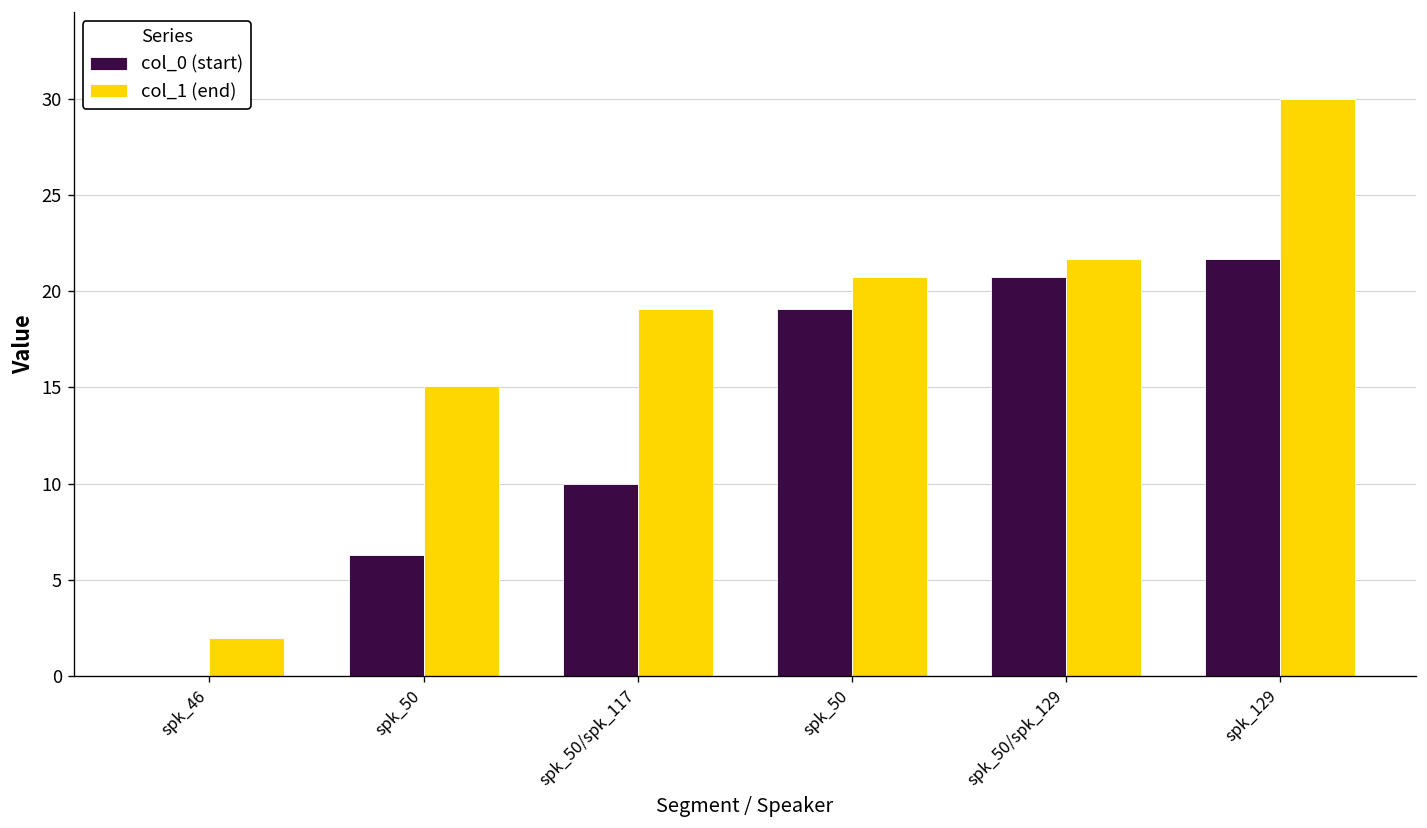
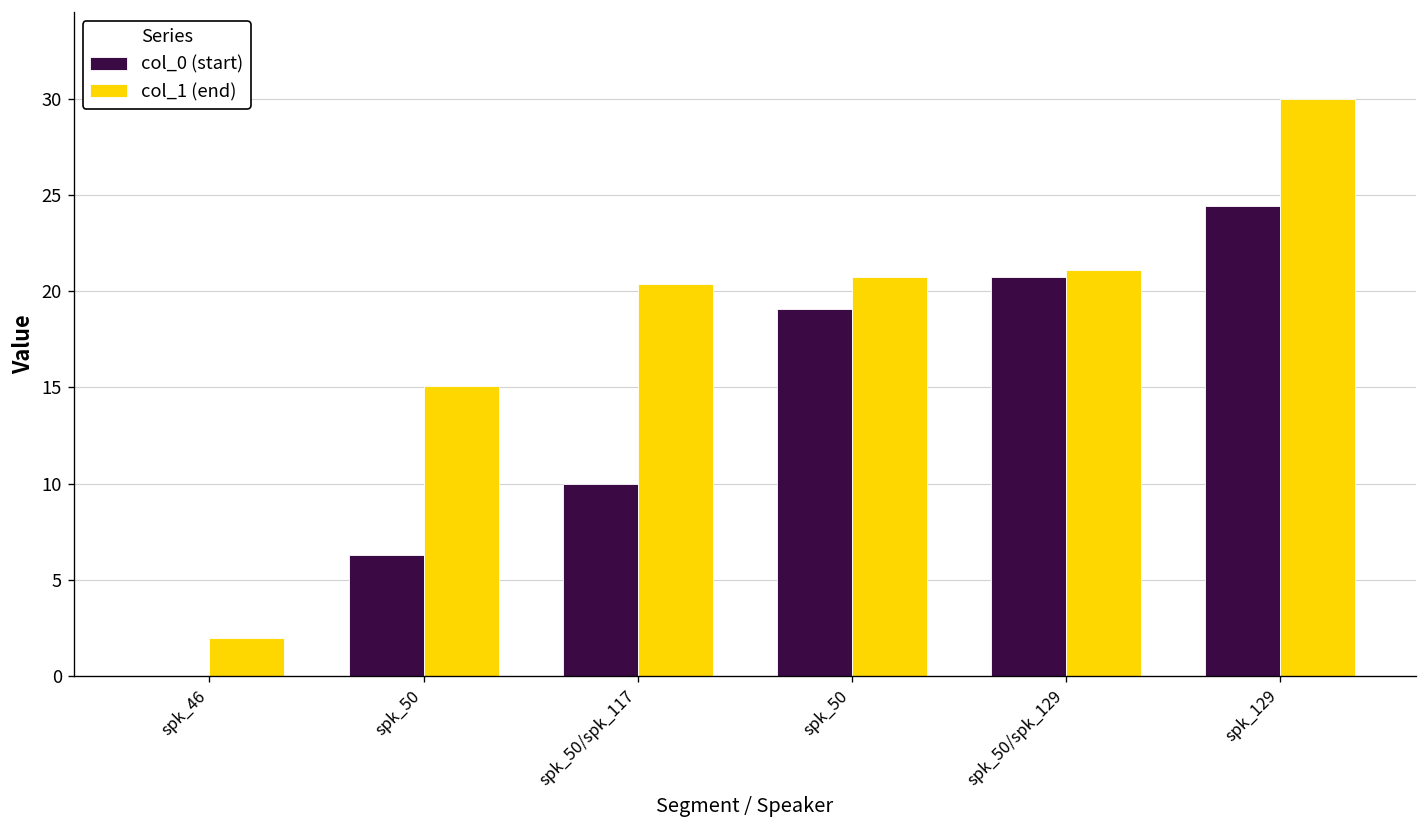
  {
    "col_0 (start)": {
      "spk_46": 0.0,
      "spk_50/spk_117": 10.0,
      "spk_50/spk_129": 20.7,
-     "spk_129": 21.7
+     "spk_129": 24.4
    },
    "col_1 (end)": {
      "spk_46": 2.0,
-     "spk_50/spk_117": 19.1,
-     "spk_50/spk_129": 21.7,
+     "spk_50/spk_117": 20.4,
+     "spk_50/spk_129": 21.1,
      "spk_129": 30.0
    }
  }
